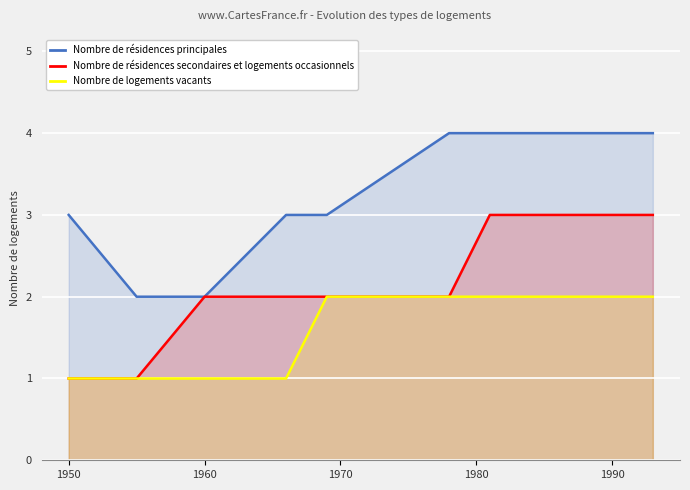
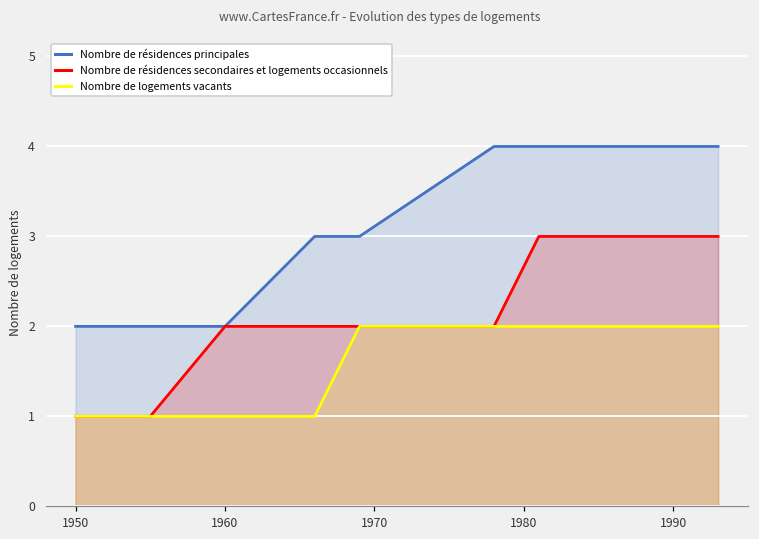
  {
    "Nombre de résidences principales": {
-     "1950": 3
+     "1950": 2
    },
    "Nombre de logements vacants": {
      "1960": 1
    }
  }
